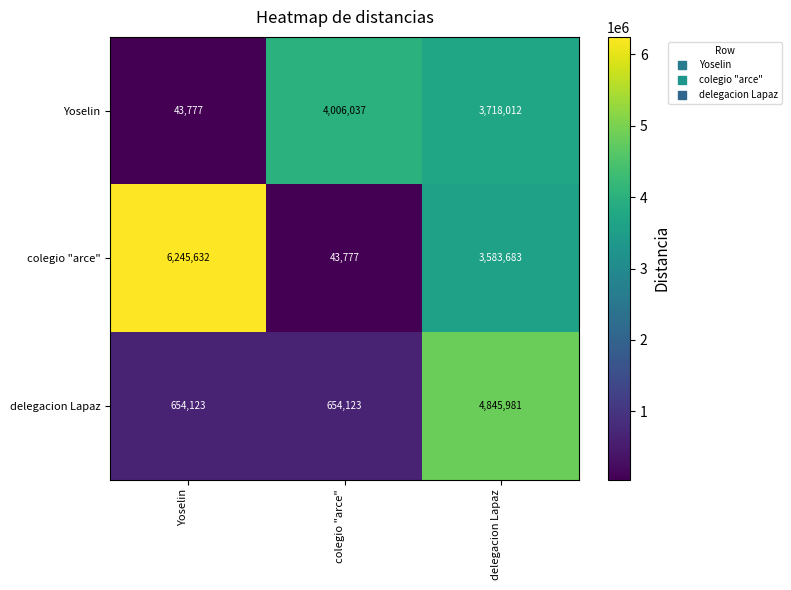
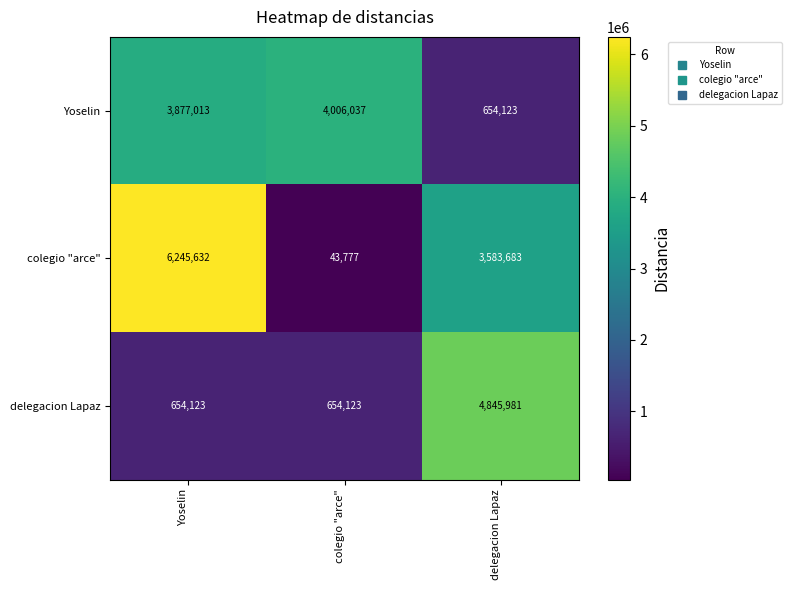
  {
    "Yoselin": {
-     "Yoselin": "43,777",
+     "Yoselin": "3,877,013",
      "colegio \"arce\"": "4,006,037",
-     "delegacion Lapaz": "3,718,012"
+     "delegacion Lapaz": "654,123"
    },
    "colegio \"arce\"": {
      "Yoselin": "6,245,632",
      "colegio \"arce\"": "43,777",
      "delegacion Lapaz": "3,583,683"
    },
    "delegacion Lapaz": {
      "Yoselin": "654,123",
      "colegio \"arce\"": "654,123",
      "delegacion Lapaz": "4,845,981"
    }
  }
